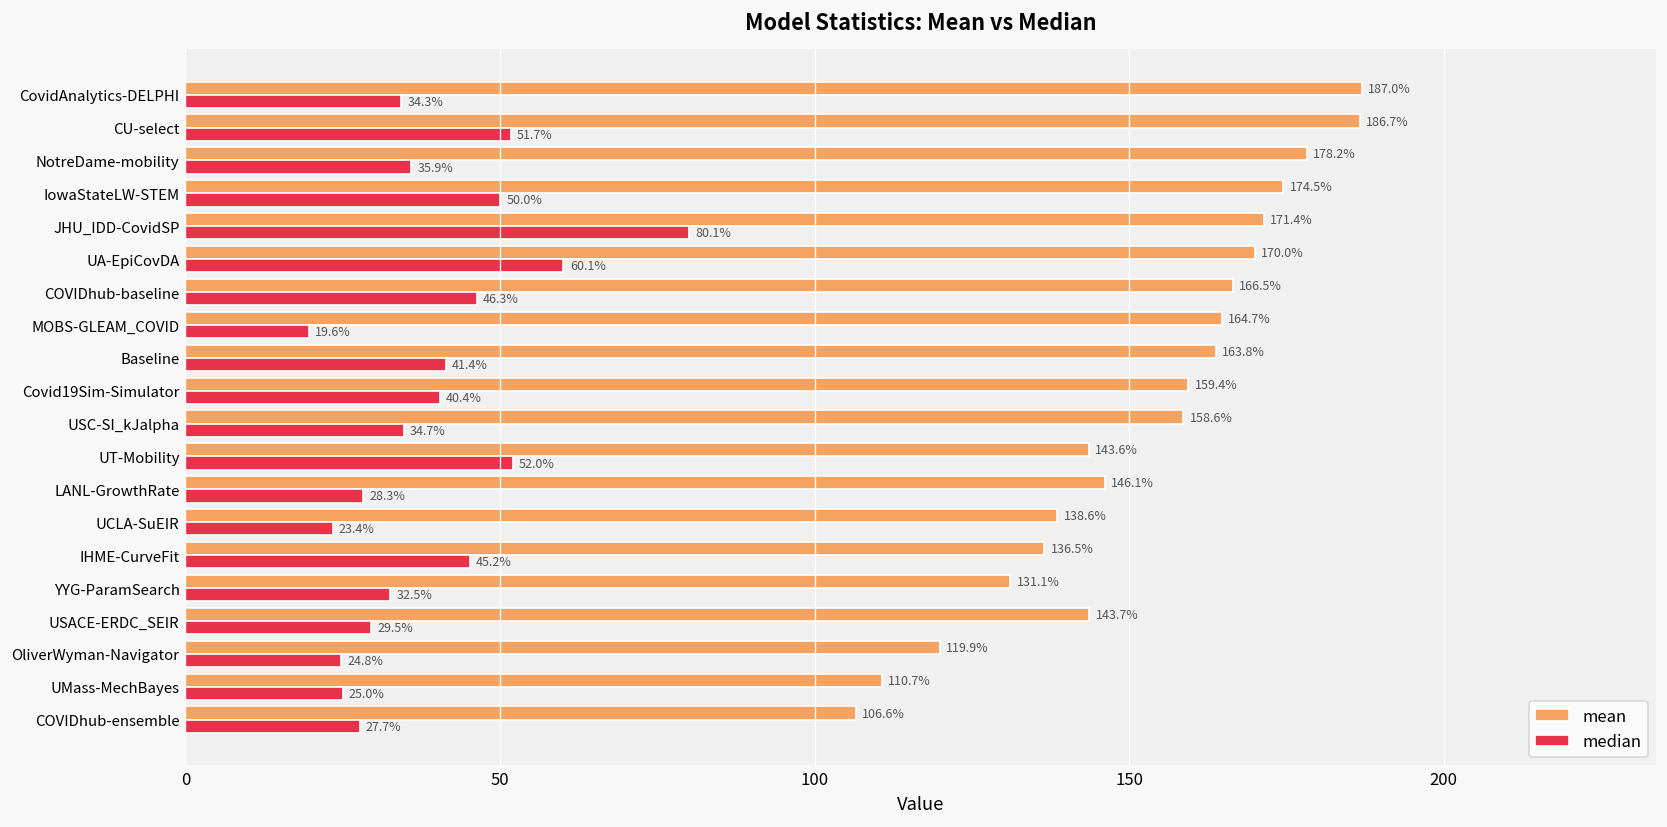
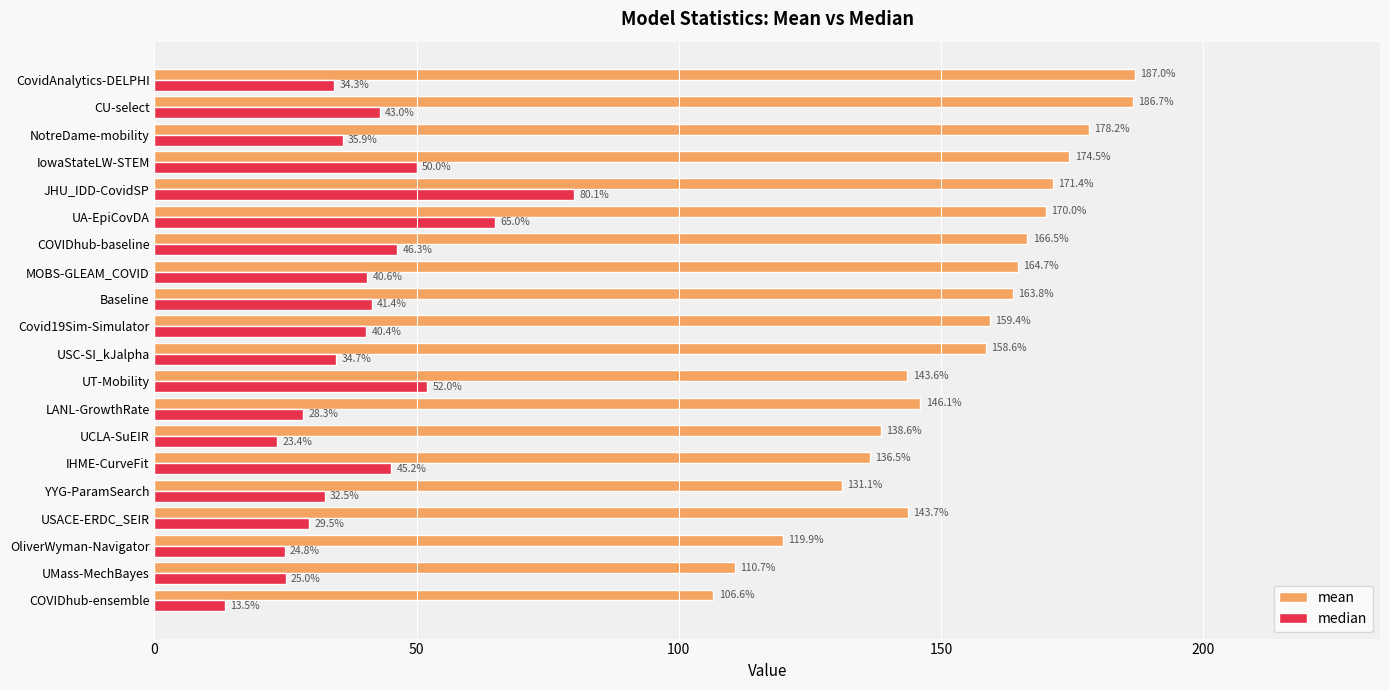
  {
    "mean": {
      "CovidAnalytics-DELPHI": "187.0%",
      "CU-select": "186.7%",
      "NotreDame-mobility": "178.2%",
      "IowaStateLW-STEM": "174.5%",
      "JHU_IDD-CovidSP": "171.4%",
      "UA-EpiCovDA": "170.0%",
      "COVIDhub-baseline": "166.5%",
      "MOBS-GLEAM_COVID": "164.7%",
      "Baseline": "163.8%",
      "Covid19Sim-Simulator": "159.4%",
      "USC-SI_kJalpha": "158.6%",
      "UT-Mobility": "143.6%",
      "LANL-GrowthRate": "146.1%",
      "UCLA-SuEIR": "138.6%",
      "IHME-CurveFit": "136.5%",
      "YYG-ParamSearch": "131.1%",
      "USACE-ERDC_SEIR": "143.7%",
      "OliverWyman-Navigator": "119.9%",
      "UMass-MechBayes": "110.7%",
      "COVIDhub-ensemble": "106.6%"
    },
    "median": {
      "CovidAnalytics-DELPHI": "34.3%",
-     "CU-select": "51.7%",
+     "CU-select": "43.0%",
      "NotreDame-mobility": "35.9%",
      "IowaStateLW-STEM": "50.0%",
      "JHU_IDD-CovidSP": "80.1%",
-     "UA-EpiCovDA": "60.1%",
+     "UA-EpiCovDA": "65.0%",
      "COVIDhub-baseline": "46.3%",
-     "MOBS-GLEAM_COVID": "19.6%",
+     "MOBS-GLEAM_COVID": "40.6%",
      "Baseline": "41.4%",
      "Covid19Sim-Simulator": "40.4%",
      "USC-SI_kJalpha": "34.7%",
      "UT-Mobility": "52.0%",
      "LANL-GrowthRate": "28.3%",
      "UCLA-SuEIR": "23.4%",
      "IHME-CurveFit": "45.2%",
      "YYG-ParamSearch": "32.5%",
      "USACE-ERDC_SEIR": "29.5%",
      "OliverWyman-Navigator": "24.8%",
      "UMass-MechBayes": "25.0%",
-     "COVIDhub-ensemble": "27.7%"
+     "COVIDhub-ensemble": "13.5%"
    }
  }
